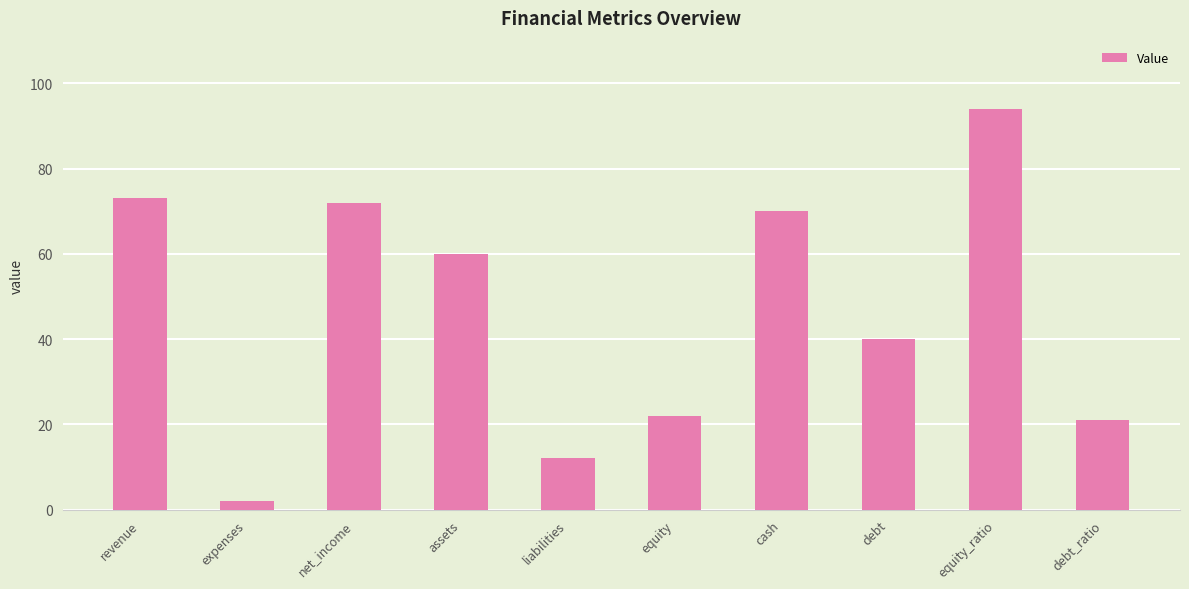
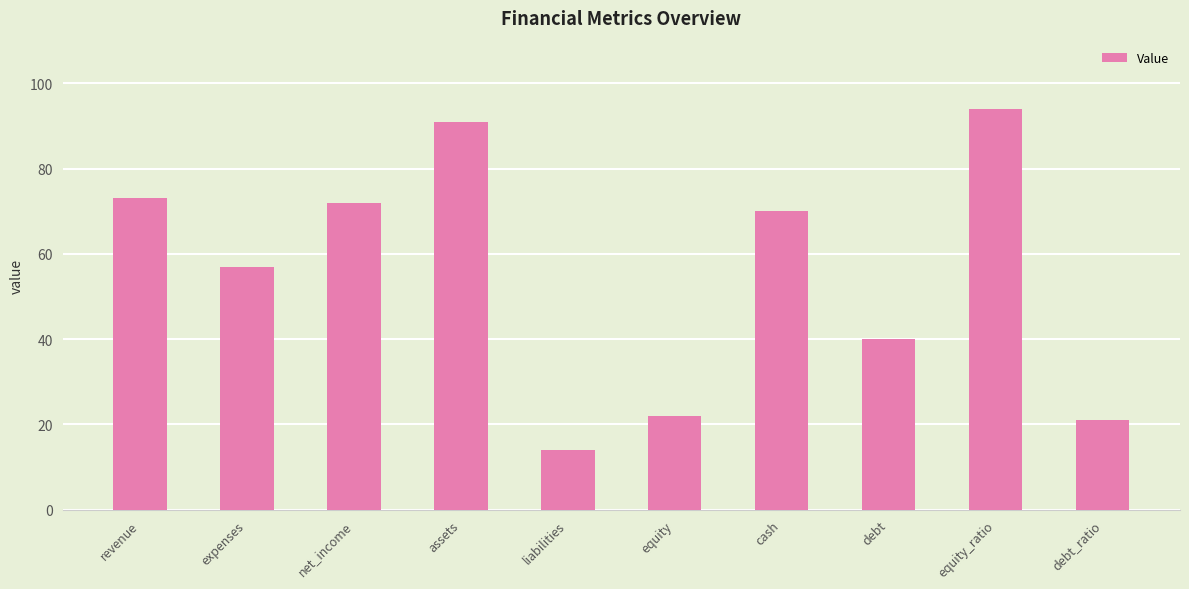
  {
    "revenue": 73,
-   "expenses": 2,
+   "expenses": 57,
    "net_income": 72,
-   "assets": 60,
-   "liabilities": 12,
+   "assets": 91,
+   "liabilities": 14,
    "equity": 22,
    "cash": 70,
    "debt": 40,
    "equity_ratio": 94,
    "debt_ratio": 21
  }
